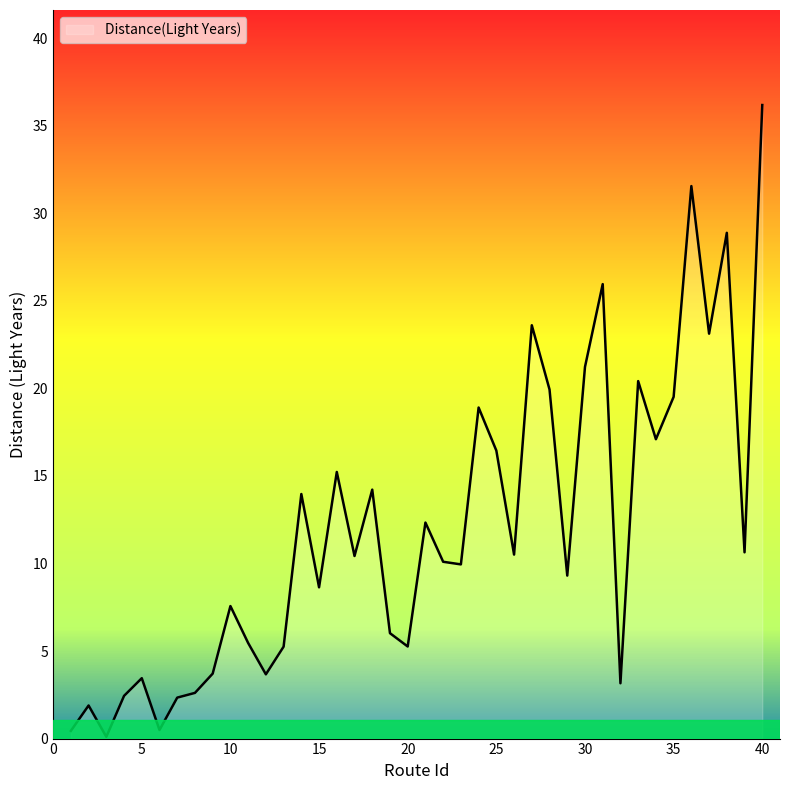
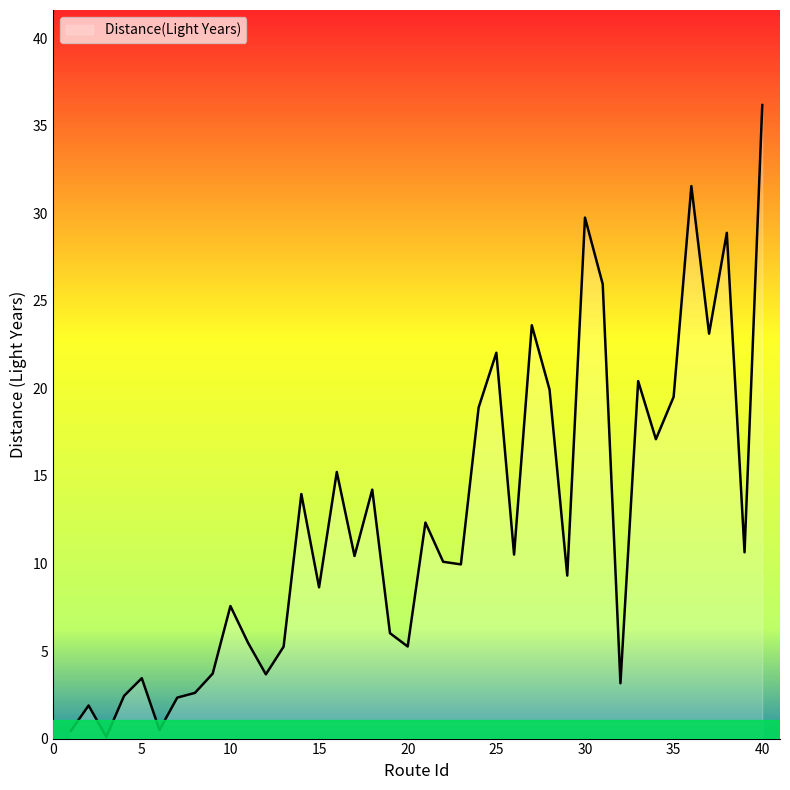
  {
    "5": 3.5,
    "10": 7.6,
    "15": 8.6,
    "20": 5.3,
-   "25": 16.5,
-   "30": 21.2,
+   "25": 22.0,
+   "30": 29.8,
    "35": 19.5,
    "40": 36.2
  }
